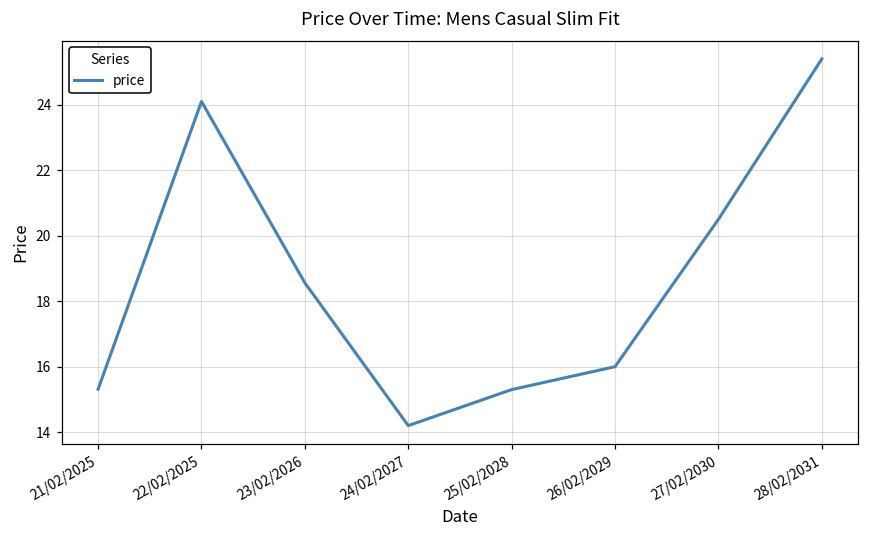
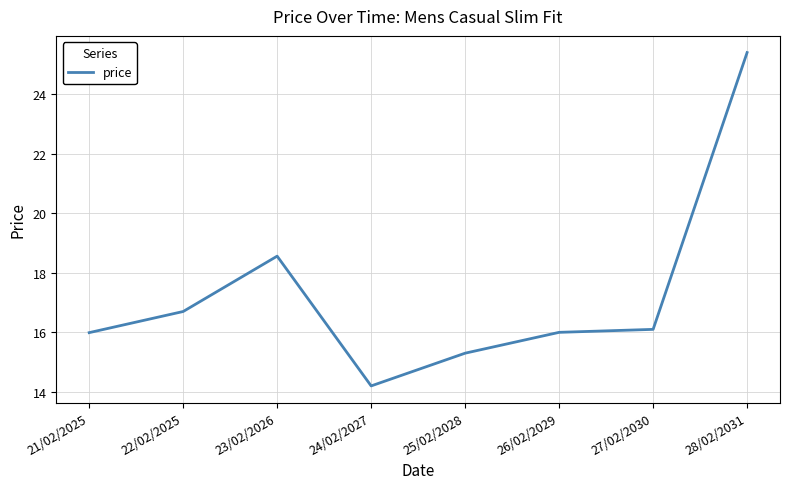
  {
-   "21/02/2025": 15.3,
-   "22/02/2025": 24.1,
+   "21/02/2025": 16.0,
+   "22/02/2025": 16.7,
    "23/02/2026": 18.6,
    "24/02/2027": 14.2,
    "25/02/2028": 15.3,
    "26/02/2029": 16.0,
-   "27/02/2030": 20.5,
+   "27/02/2030": 16.1,
    "28/02/2031": 25.4
  }
